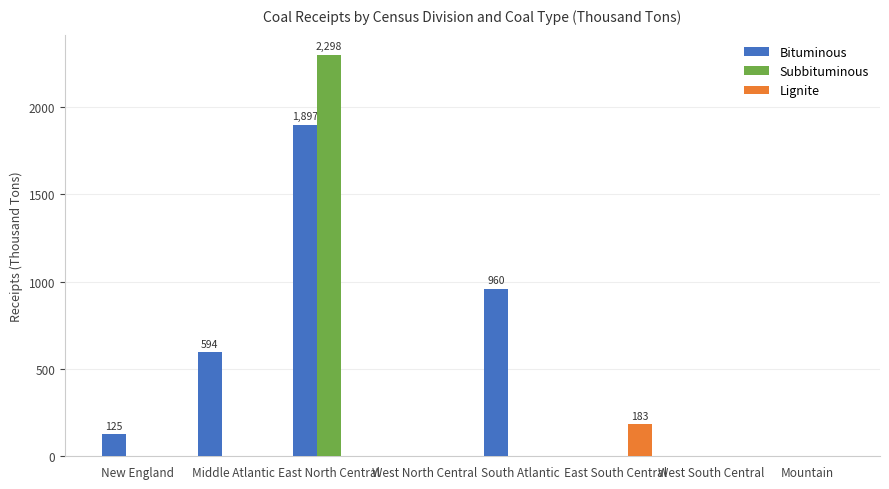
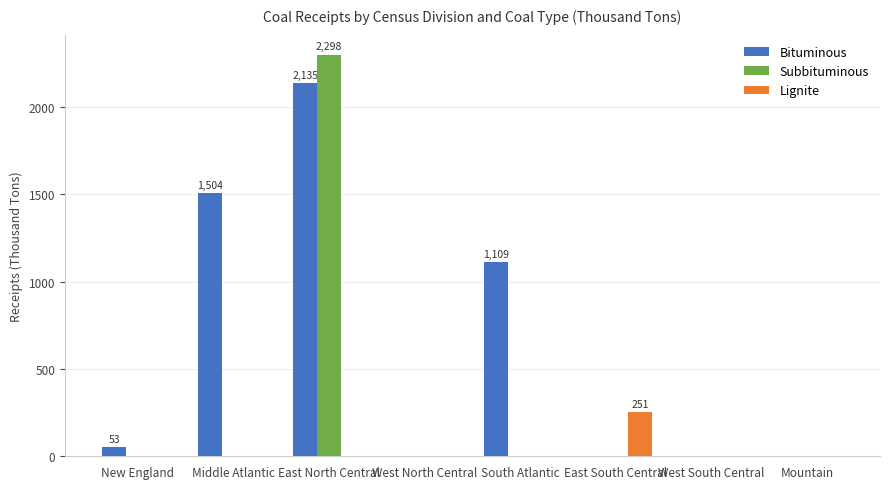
  {
    "Bituminous": {
-     "New England": "125",
-     "Middle Atlantic": "594",
-     "East North Central": "1,897",
-     "South Atlantic": "960"
+     "New England": "53",
+     "Middle Atlantic": "1,504",
+     "East North Central": "2,135",
+     "South Atlantic": "1,109"
    },
    "Subbituminous": {
      "East North Central": "2,298"
    },
    "Lignite": {
-     "East South Central": "183"
+     "East South Central": "251"
    }
  }
